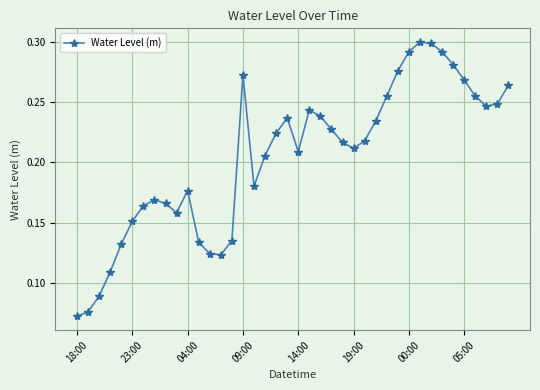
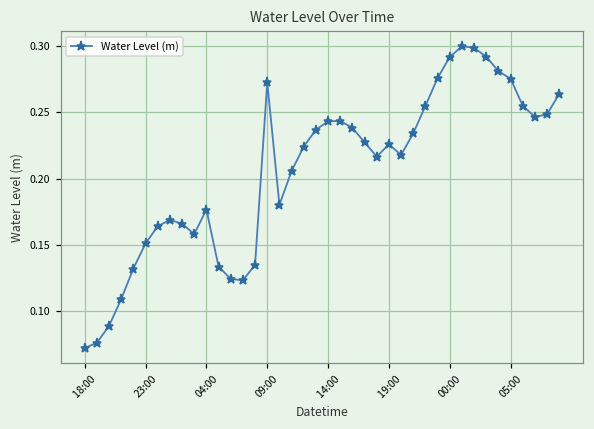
  {
    "18:00": 0.072,
    "23:00": 0.151,
    "04:00": 0.177,
    "09:00": 0.273,
-   "14:00": 0.209,
-   "19:00": 0.212,
+   "14:00": 0.243,
+   "19:00": 0.226,
    "00:00": 0.292,
-   "05:00": 0.268
+   "05:00": 0.275
  }
